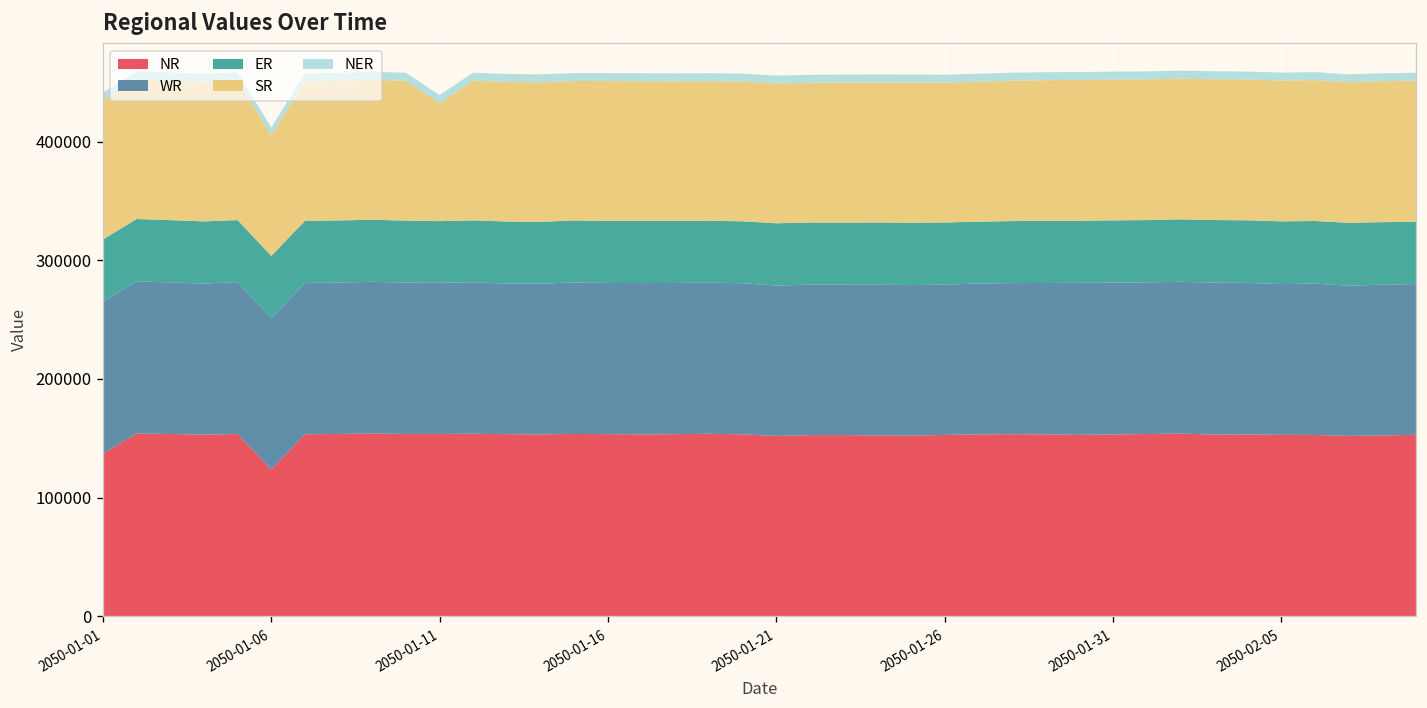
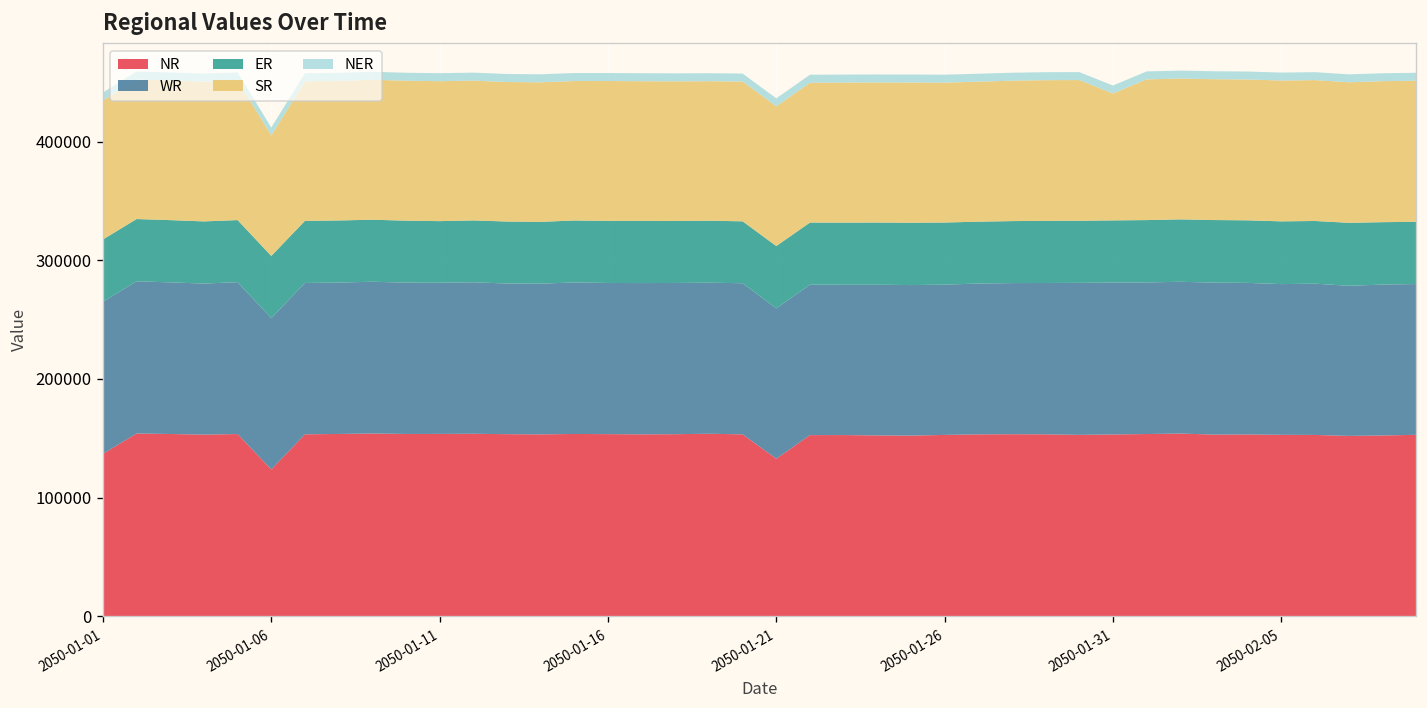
  {
    "NR": {
      "2050-01-01": 140000,
      "2050-01-06": 120000,
      "2050-01-11": 150000,
      "2050-01-16": 150000,
-     "2050-01-21": 150000,
+     "2050-01-21": 130000,
      "2050-01-26": 150000,
      "2050-01-31": 150000,
      "2050-02-05": 150000
    },
    "SR": {
      "2050-01-01": 120000,
      "2050-01-06": 100000,
-     "2050-01-11": 100000,
+     "2050-01-11": 120000,
      "2050-01-16": 120000,
      "2050-01-21": 120000,
      "2050-01-26": 120000,
-     "2050-01-31": 120000,
+     "2050-01-31": 110000,
      "2050-02-05": 120000
    },
    "NER": {
      "2050-01-01": 10000,
      "2050-01-06": 10000,
      "2050-01-11": 10000,
      "2050-01-16": 10000,
      "2050-01-21": 10000,
      "2050-01-26": 10000,
      "2050-01-31": 10000,
      "2050-02-05": 10000
    }
  }
